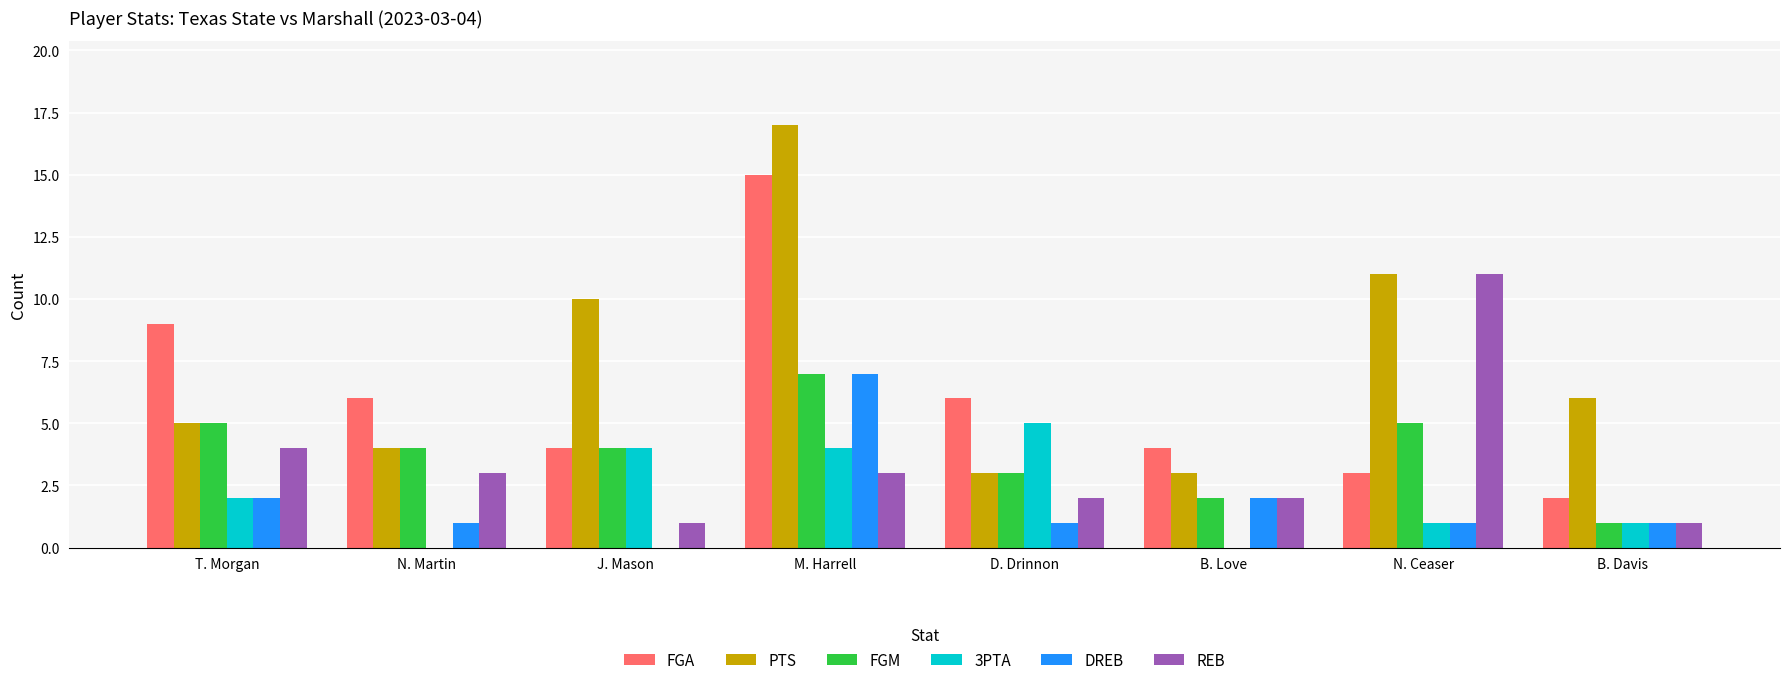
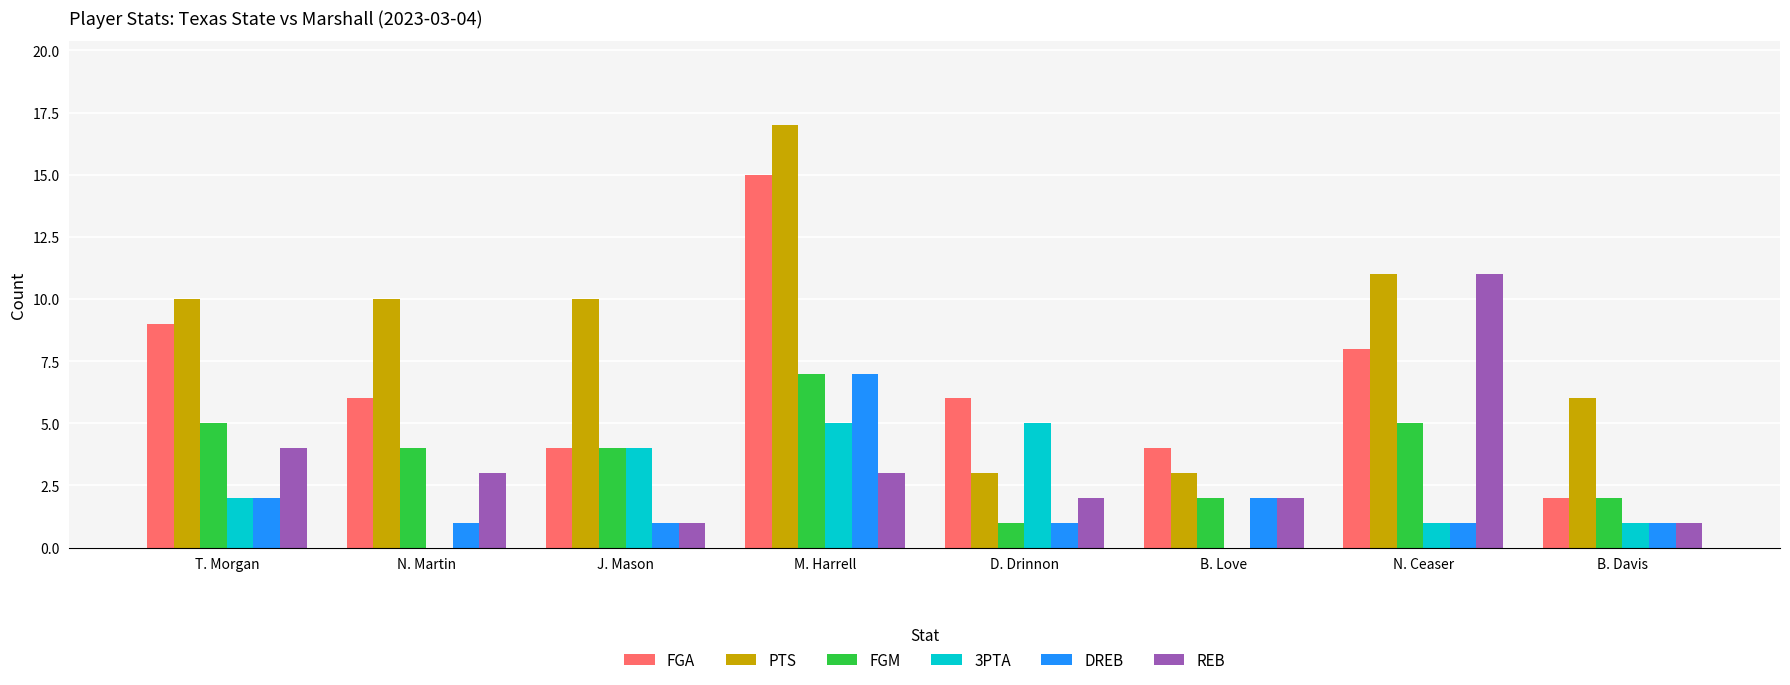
  {
    "FGA": {
      "T. Morgan": 9,
      "N. Martin": 6,
      "J. Mason": 4,
      "M. Harrell": 15,
      "D. Drinnon": 6,
      "B. Love": 4,
-     "N. Ceaser": 3,
+     "N. Ceaser": 8,
      "B. Davis": 2
    },
    "PTS": {
-     "T. Morgan": 5,
-     "N. Martin": 4,
+     "T. Morgan": 10,
+     "N. Martin": 10,
      "J. Mason": 10,
      "M. Harrell": 17,
      "D. Drinnon": 3,
      "B. Love": 3,
      "N. Ceaser": 11,
      "B. Davis": 6
    },
    "FGM": {
      "T. Morgan": 5,
      "N. Martin": 4,
      "J. Mason": 4,
      "M. Harrell": 7,
-     "D. Drinnon": 3,
+     "D. Drinnon": 1,
      "B. Love": 2,
      "N. Ceaser": 5,
-     "B. Davis": 1
+     "B. Davis": 2
    },
    "3PTA": {
      "T. Morgan": 2,
      "N. Martin": 0,
      "J. Mason": 4,
-     "M. Harrell": 4,
+     "M. Harrell": 5,
      "D. Drinnon": 5,
      "B. Love": 0,
      "N. Ceaser": 1,
      "B. Davis": 1
    },
    "DREB": {
      "T. Morgan": 2,
      "N. Martin": 1,
-     "J. Mason": 0,
+     "J. Mason": 1,
      "M. Harrell": 7,
      "D. Drinnon": 1,
      "B. Love": 2,
      "N. Ceaser": 1,
      "B. Davis": 1
    },
    "REB": {
      "T. Morgan": 4,
      "N. Martin": 3,
      "J. Mason": 1,
      "M. Harrell": 3,
      "D. Drinnon": 2,
      "B. Love": 2,
      "N. Ceaser": 11,
      "B. Davis": 1
    }
  }
